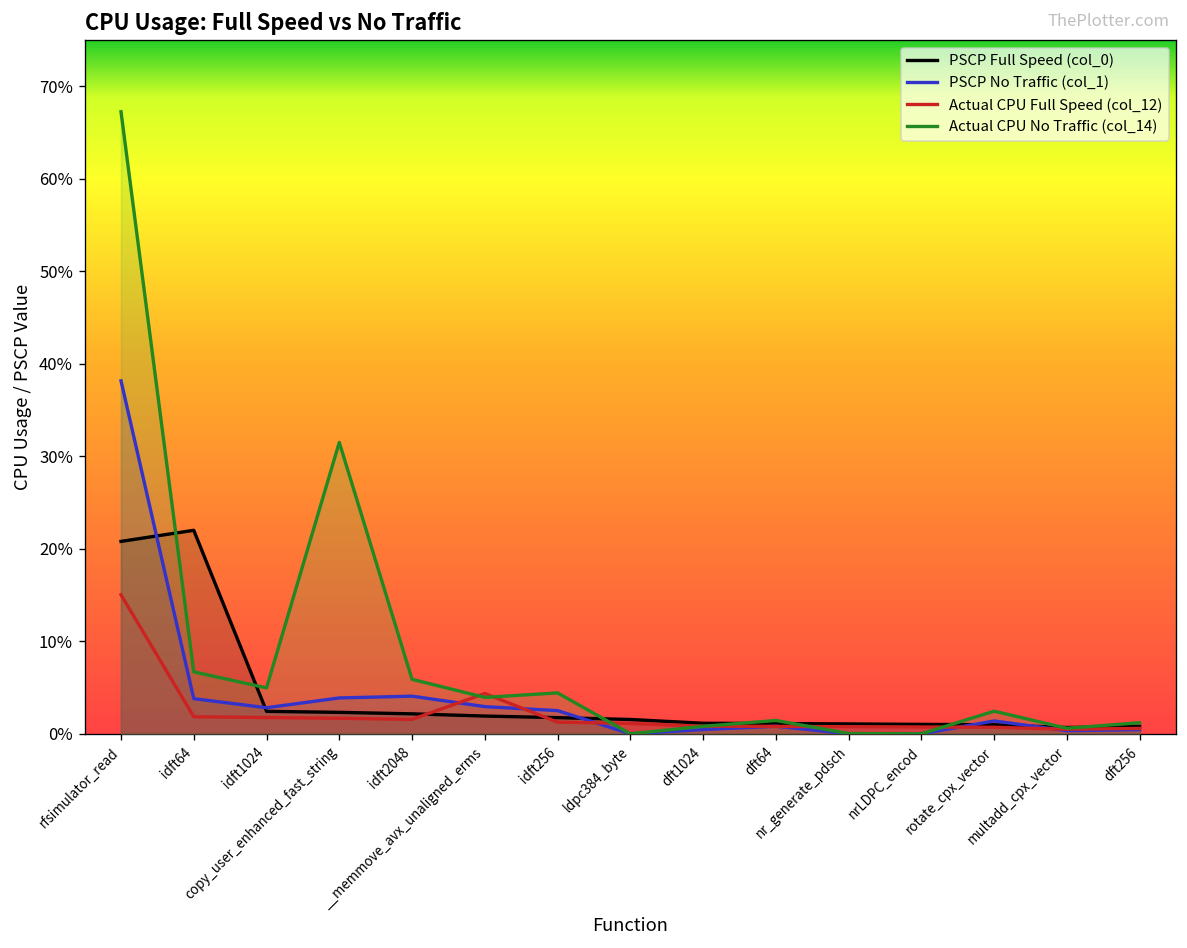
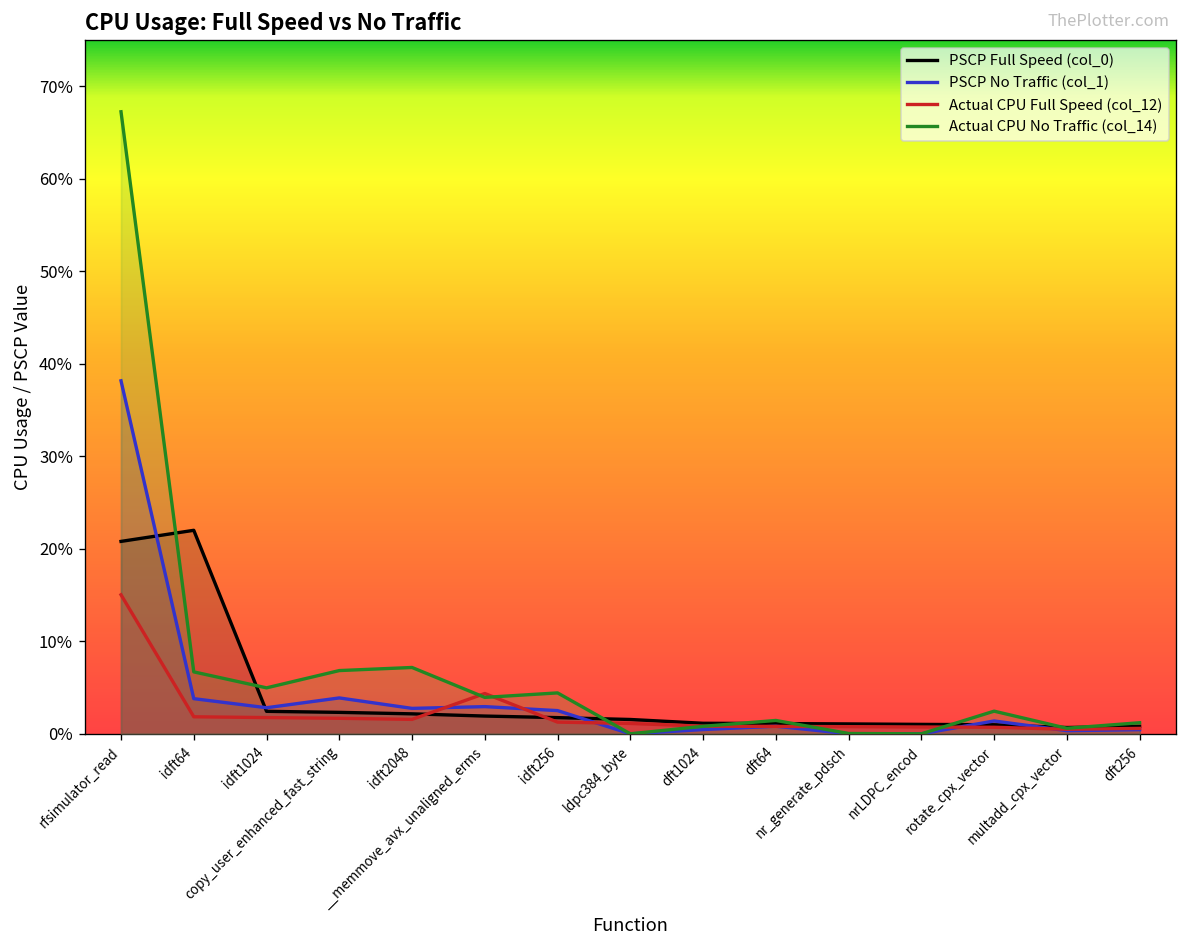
  {
    "PSCP Full Speed (col_0)": {
      "rfsimulator_read": "21%",
      "idft64": "22%",
      "idft1024": "2%",
      "copy_user_enhanced_fast_string": "2%",
      "idft2048": "2%",
      "__memmove_avx_unaligned_erms": "2%",
      "idft256": "2%",
      "ldpc384_byte": "2%"
    },
    "PSCP No Traffic (col_1)": {
      "rfsimulator_read": "38%",
      "idft64": "4%",
      "idft1024": "3%",
      "copy_user_enhanced_fast_string": "4%",
-     "idft2048": "4%",
+     "idft2048": "3%",
      "__memmove_avx_unaligned_erms": "3%",
      "idft256": "3%",
      "dft1024": "0%",
      "rotate_cpx_vector": "1%"
    },
    "Actual CPU Full Speed (col_12)": {
      "rfsimulator_read": "15%",
      "idft64": "2%",
      "idft1024": "2%",
      "copy_user_enhanced_fast_string": "2%",
      "idft2048": "2%",
      "__memmove_avx_unaligned_erms": "4%",
      "idft256": "1%",
      "ldpc384_byte": "1%"
    },
    "Actual CPU No Traffic (col_14)": {
      "rfsimulator_read": "67%",
      "idft64": "7%",
      "idft1024": "5%",
-     "copy_user_enhanced_fast_string": "32%",
-     "idft2048": "6%",
+     "copy_user_enhanced_fast_string": "7%",
+     "idft2048": "7%",
      "__memmove_avx_unaligned_erms": "4%",
      "idft256": "4%",
      "dft64": "1%",
      "rotate_cpx_vector": "2%",
      "dft256": "1%"
    }
  }
